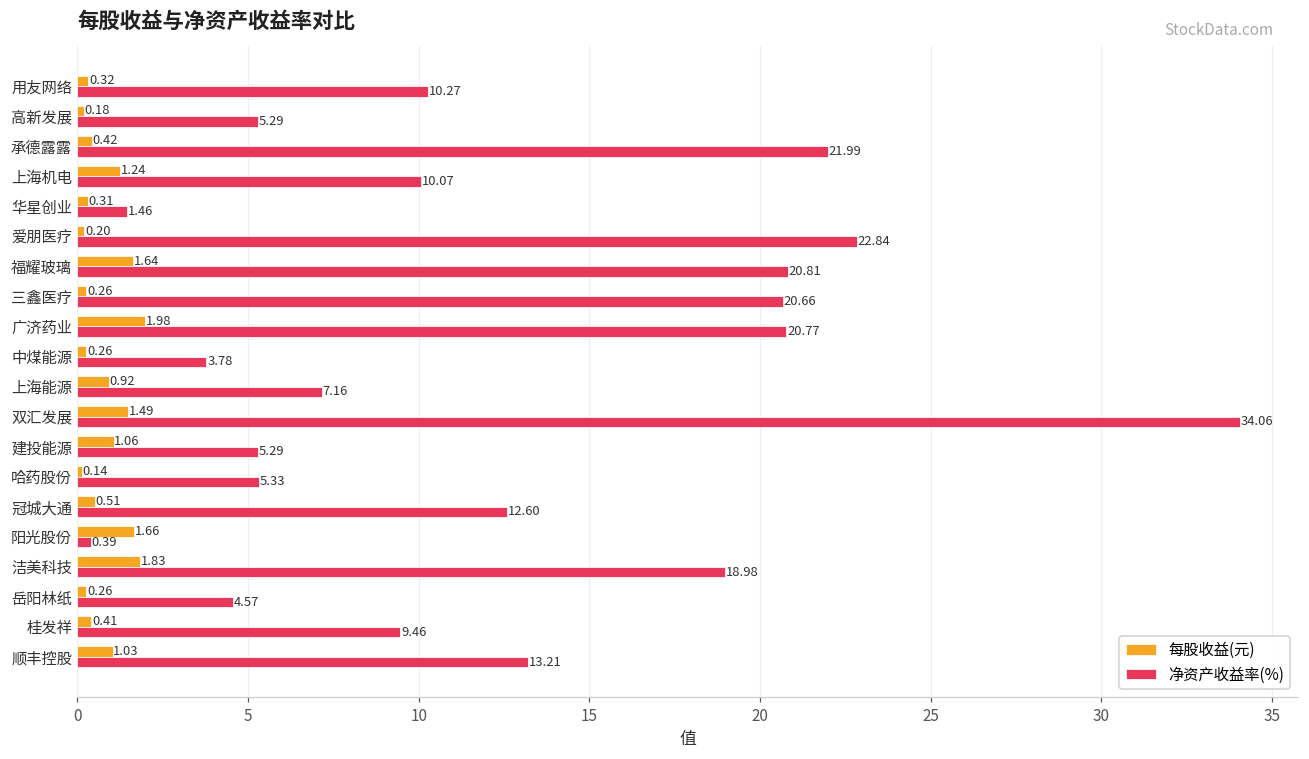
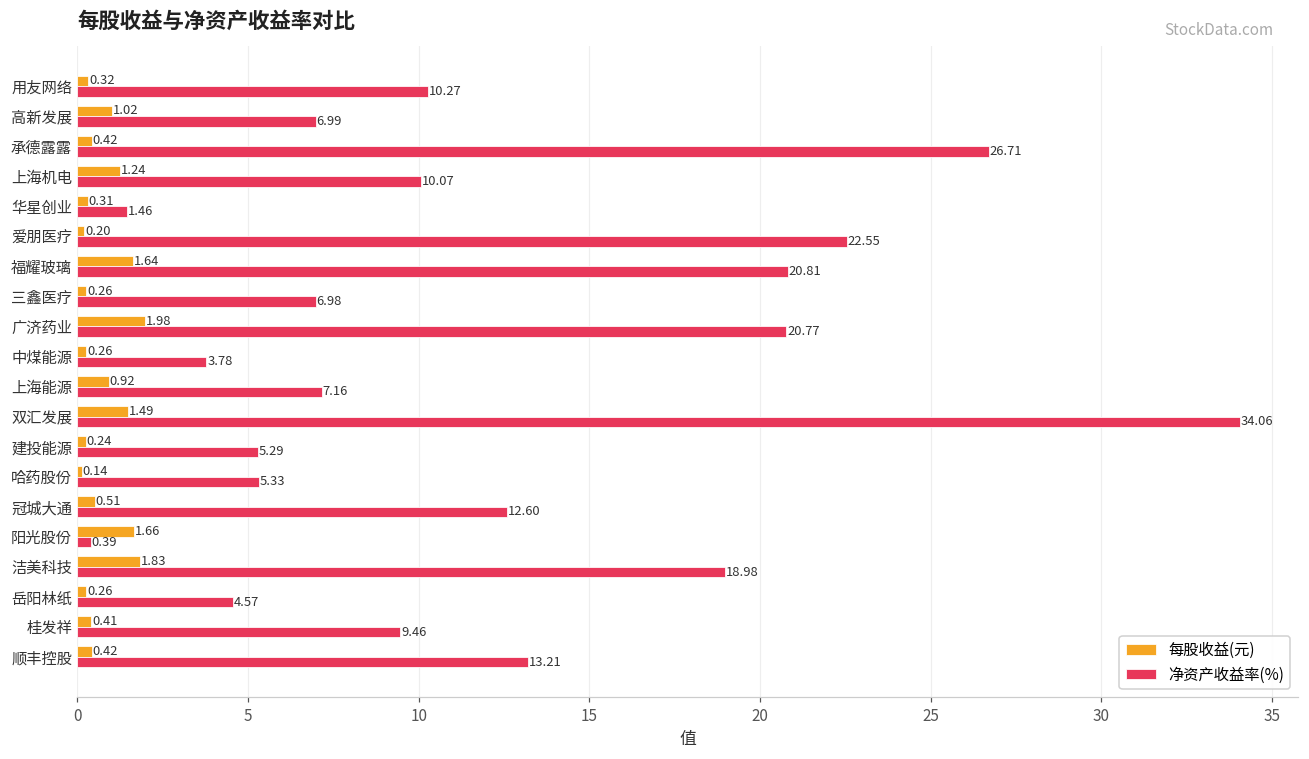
  {
    "每股收益(元)": {
      "用友网络": 0.32,
-     "高新发展": 0.18,
+     "高新发展": 1.02,
      "承德露露": 0.42,
      "上海机电": 1.24,
      "华星创业": 0.31,
      "爱朋医疗": 0.20,
      "福耀玻璃": 1.64,
      "三鑫医疗": 0.26,
      "广济药业": 1.98,
      "中煤能源": 0.26,
      "上海能源": 0.92,
      "双汇发展": 1.49,
-     "建投能源": 1.06,
+     "建投能源": 0.24,
      "哈药股份": 0.14,
      "冠城大通": 0.51,
      "阳光股份": 1.66,
      "洁美科技": 1.83,
      "岳阳林纸": 0.26,
      "桂发祥": 0.41,
-     "顺丰控股": 1.03
+     "顺丰控股": 0.42
    },
    "净资产收益率(%)": {
      "用友网络": 10.27,
-     "高新发展": 5.29,
-     "承德露露": 21.99,
+     "高新发展": 6.99,
+     "承德露露": 26.71,
      "上海机电": 10.07,
      "华星创业": 1.46,
-     "爱朋医疗": 22.84,
+     "爱朋医疗": 22.55,
      "福耀玻璃": 20.81,
-     "三鑫医疗": 20.66,
+     "三鑫医疗": 6.98,
      "广济药业": 20.77,
      "中煤能源": 3.78,
      "上海能源": 7.16,
      "双汇发展": 34.06,
      "建投能源": 5.29,
      "哈药股份": 5.33,
      "冠城大通": 12.60,
      "阳光股份": 0.39,
      "洁美科技": 18.98,
      "岳阳林纸": 4.57,
      "桂发祥": 9.46,
      "顺丰控股": 13.21
    }
  }
